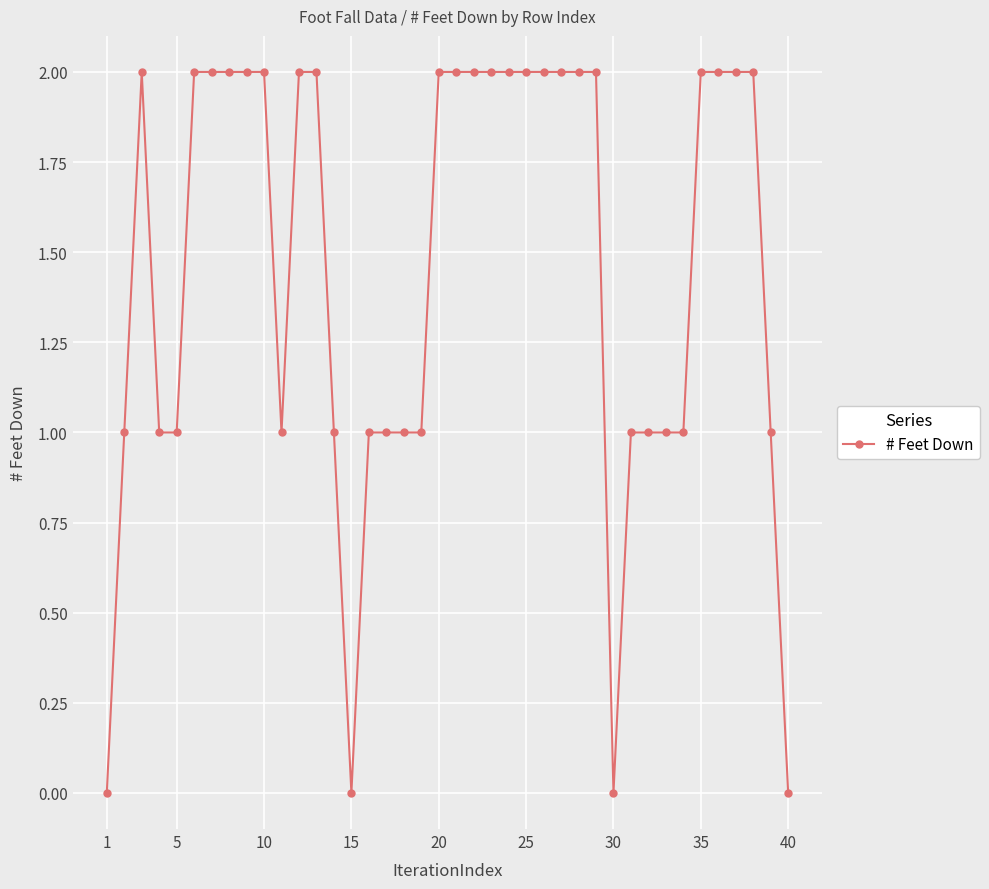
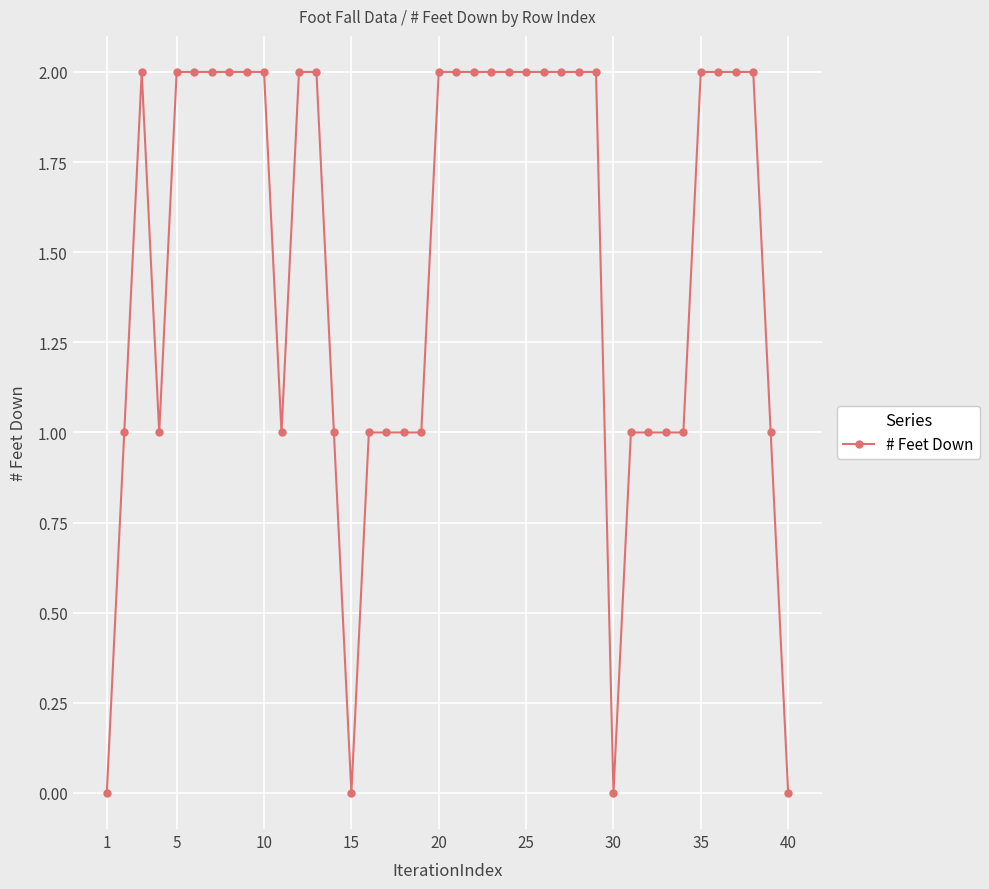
  {
    "1": 0,
-   "5": 1,
+   "5": 2,
    "10": 2,
    "15": 0,
    "20": 2,
    "25": 2,
    "30": 0,
    "35": 2,
    "40": 0
  }
